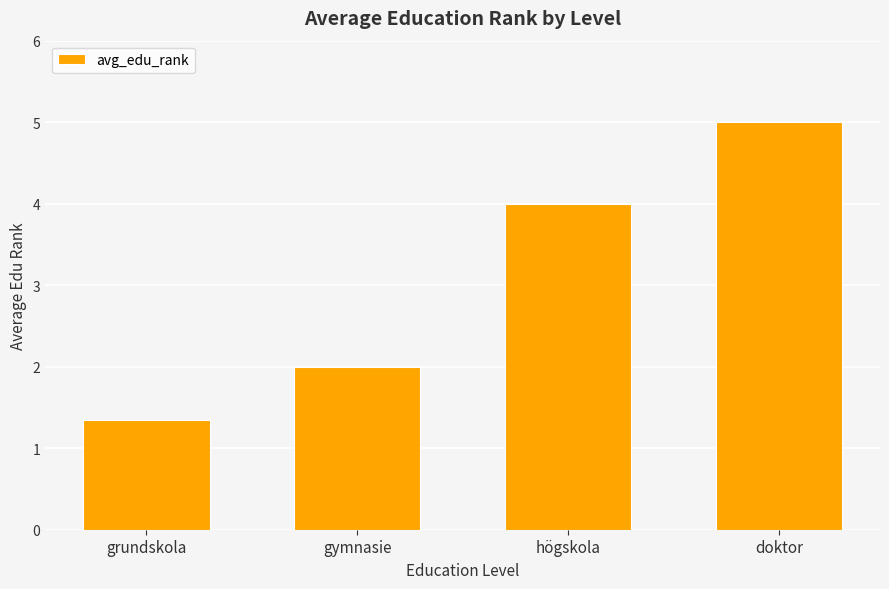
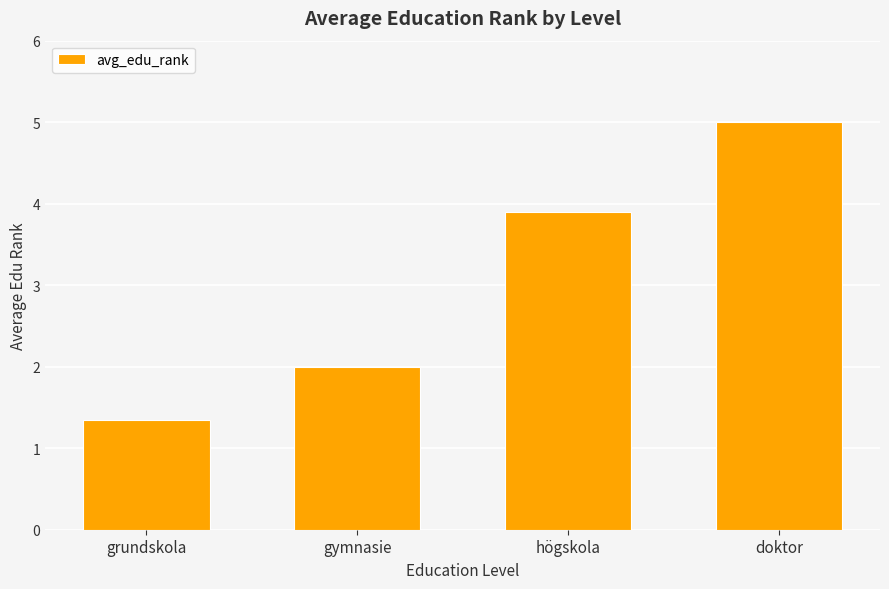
  {
    "grundskola": 1.3,
    "gymnasie": 2.0,
-   "högskola": 4.0,
+   "högskola": 3.9,
    "doktor": 5.0
  }
